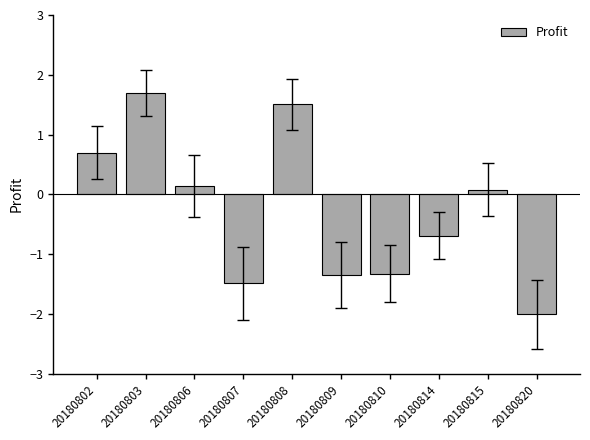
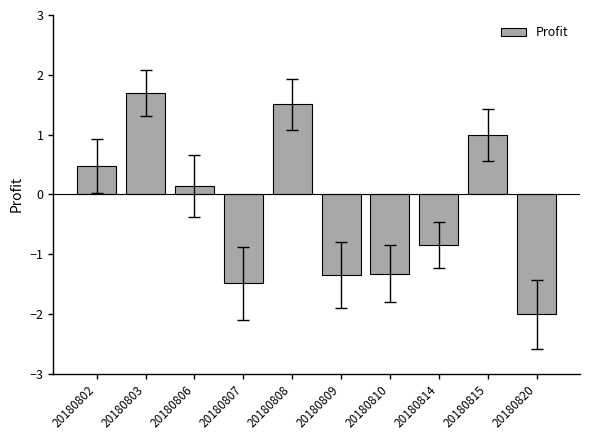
  {
    "Profit": {
-     "20180802": 0.7,
+     "20180802": 0.5,
      "20180803": 1.7,
      "20180806": 0.1,
      "20180807": -1.5,
      "20180808": 1.5,
      "20180809": -1.3,
      "20180810": -1.3,
-     "20180814": -0.7,
-     "20180815": 0.1,
+     "20180814": -0.8,
+     "20180815": 1.0,
      "20180820": -2.0
    }
  }
